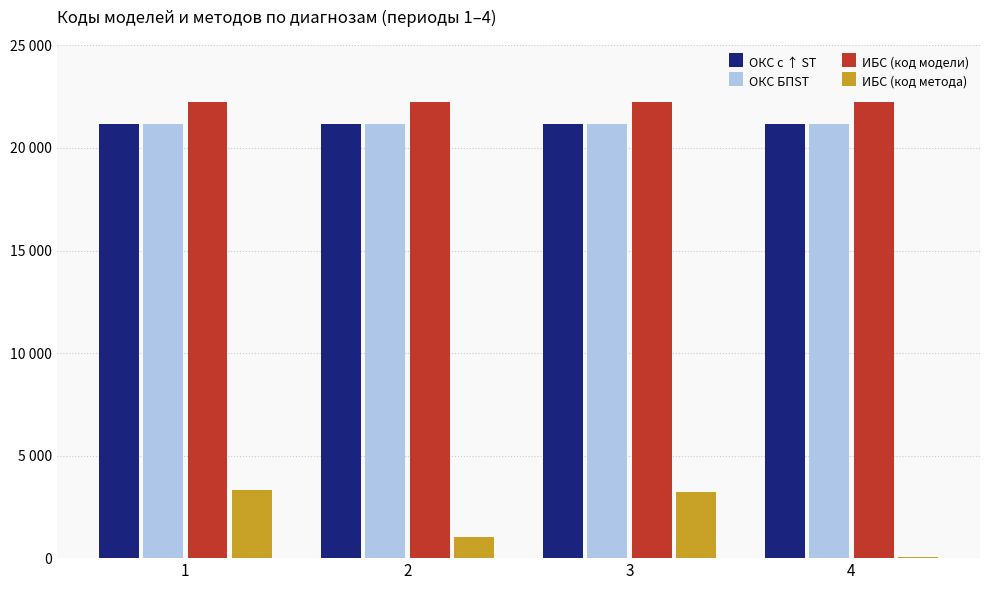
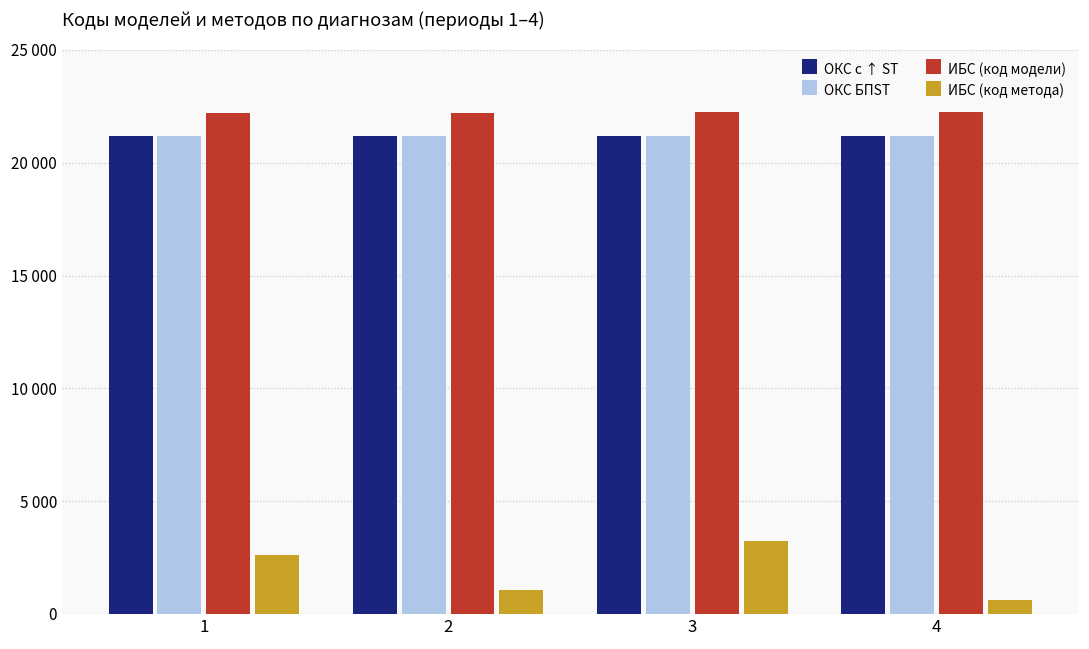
  {
    "ОКС с ↑ ST": {
      "1": 21200,
      "2": 21200,
      "3": 21200,
      "4": 21200
    },
    "ОКС БПST": {
      "1": 21200,
      "2": 21200,
      "3": 21200,
      "4": 21200
    },
    "ИБС (код модели)": {
      "1": 22200,
      "2": 22200,
      "3": 22200,
      "4": 22200
    },
    "ИБС (код метода)": {
-     "1": 3300,
+     "1": 2600,
      "2": 1100,
      "3": 3200,
-     "4": 0
+     "4": 600
    }
  }
